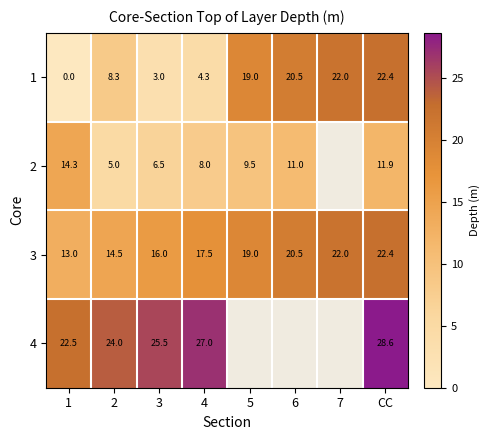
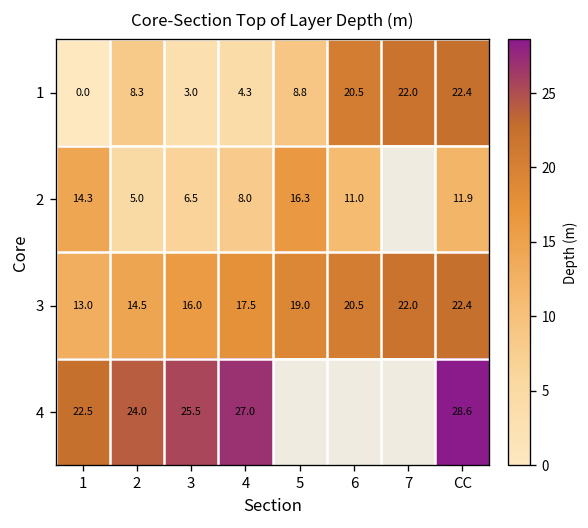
  {
    "1": {
      "1": 0.0,
      "2": 8.3,
      "3": 3.0,
      "4": 4.3,
-     "5": 19.0,
+     "5": 8.8,
      "6": 20.5,
      "7": 22.0,
      "CC": 22.4
    },
    "2": {
      "1": 14.3,
      "2": 5.0,
      "3": 6.5,
      "4": 8.0,
-     "5": 9.5,
+     "5": 16.3,
      "6": 11.0,
      "CC": 11.9
    },
    "3": {
      "1": 13.0,
      "2": 14.5,
      "3": 16.0,
      "4": 17.5,
      "5": 19.0,
      "6": 20.5,
      "7": 22.0,
      "CC": 22.4
    },
    "4": {
      "1": 22.5,
      "2": 24.0,
      "3": 25.5,
      "4": 27.0,
      "CC": 28.6
    }
  }
